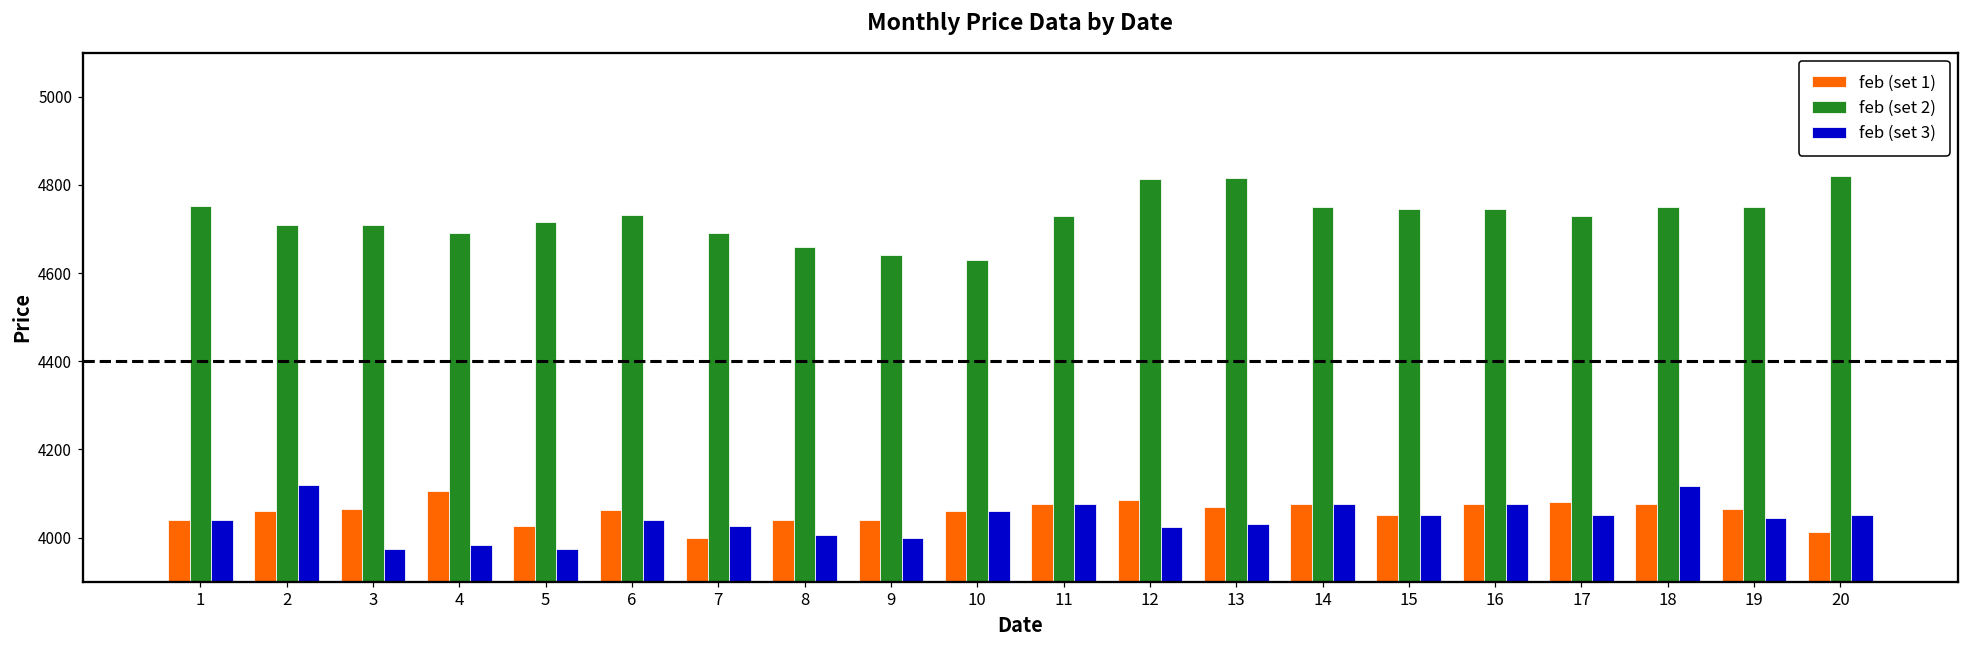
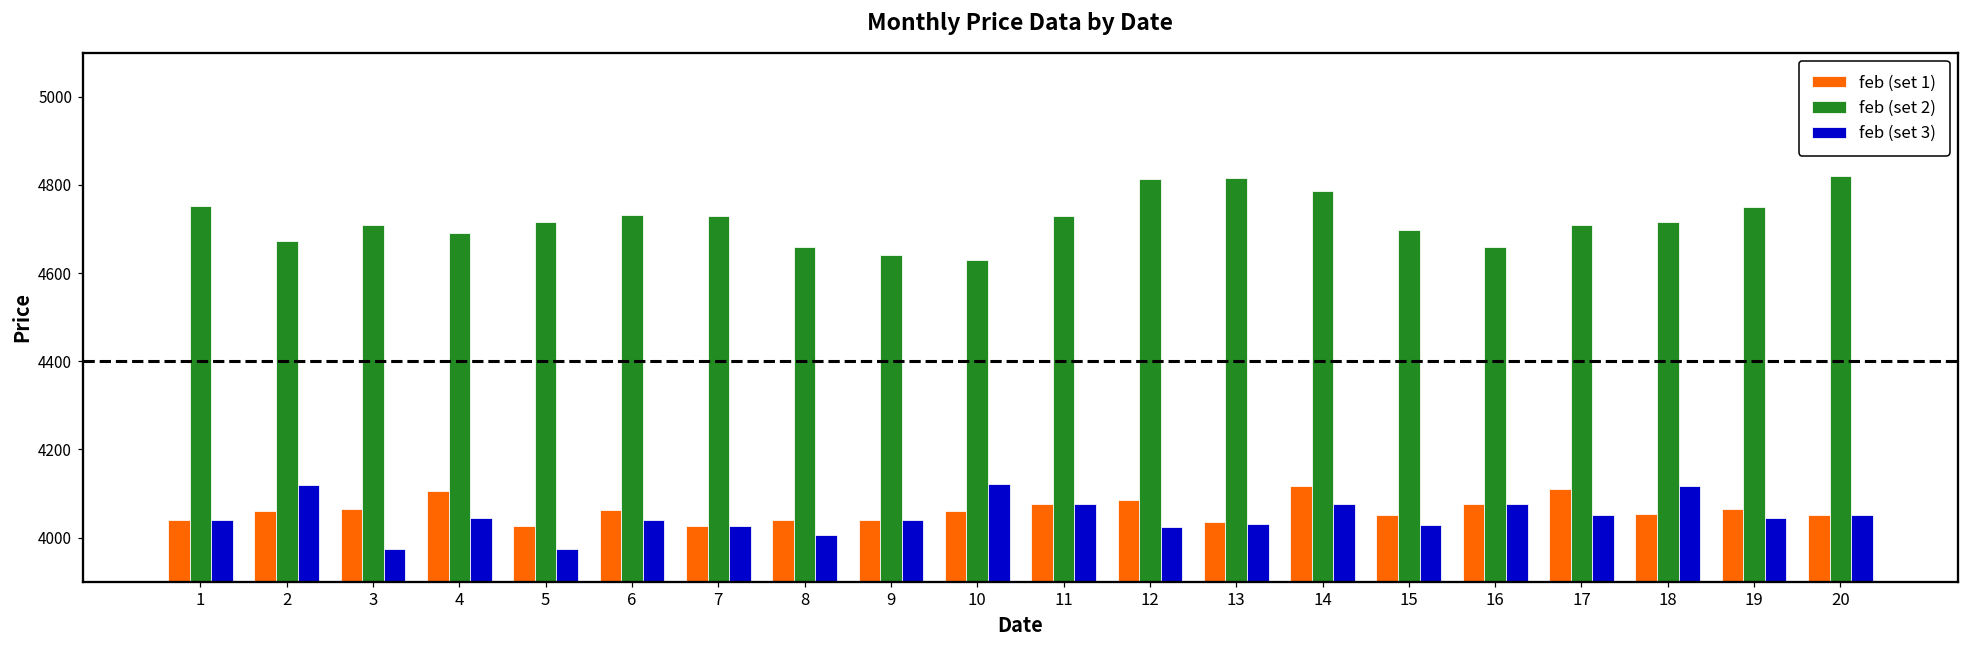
  {
    "feb (set 1)": {
      "1": 4040,
      "2": 4060,
      "3": 4070,
      "4": 4110,
      "5": 4030,
      "6": 4060,
-     "7": 4000,
+     "7": 4030,
      "8": 4040,
      "9": 4040,
      "10": 4060,
      "11": 4080,
      "12": 4090,
-     "13": 4070,
-     "14": 4080,
+     "13": 4040,
+     "14": 4120,
      "15": 4050,
      "16": 4080,
-     "17": 4080,
-     "18": 4080,
+     "17": 4110,
+     "18": 4050,
      "19": 4070,
-     "20": 4010
+     "20": 4050
    },
    "feb (set 2)": {
      "1": 4750,
-     "2": 4710,
+     "2": 4670,
      "3": 4710,
      "4": 4690,
      "5": 4720,
      "6": 4730,
-     "7": 4690,
+     "7": 4730,
      "8": 4660,
      "9": 4640,
      "10": 4630,
      "11": 4730,
      "12": 4810,
      "13": 4820,
-     "14": 4750,
-     "15": 4750,
-     "16": 4750,
-     "17": 4730,
-     "18": 4750,
+     "14": 4790,
+     "15": 4700,
+     "16": 4660,
+     "17": 4710,
+     "18": 4720,
      "19": 4750,
      "20": 4820
    },
    "feb (set 3)": {
      "1": 4040,
      "2": 4120,
      "3": 3970,
-     "4": 3980,
+     "4": 4050,
      "5": 3970,
      "6": 4040,
      "7": 4030,
      "8": 4010,
-     "9": 4000,
-     "10": 4060,
+     "9": 4040,
+     "10": 4120,
      "11": 4080,
      "12": 4020,
      "13": 4030,
      "14": 4080,
-     "15": 4050,
+     "15": 4030,
      "16": 4080,
      "17": 4050,
      "18": 4120,
      "19": 4040,
      "20": 4050
    }
  }
